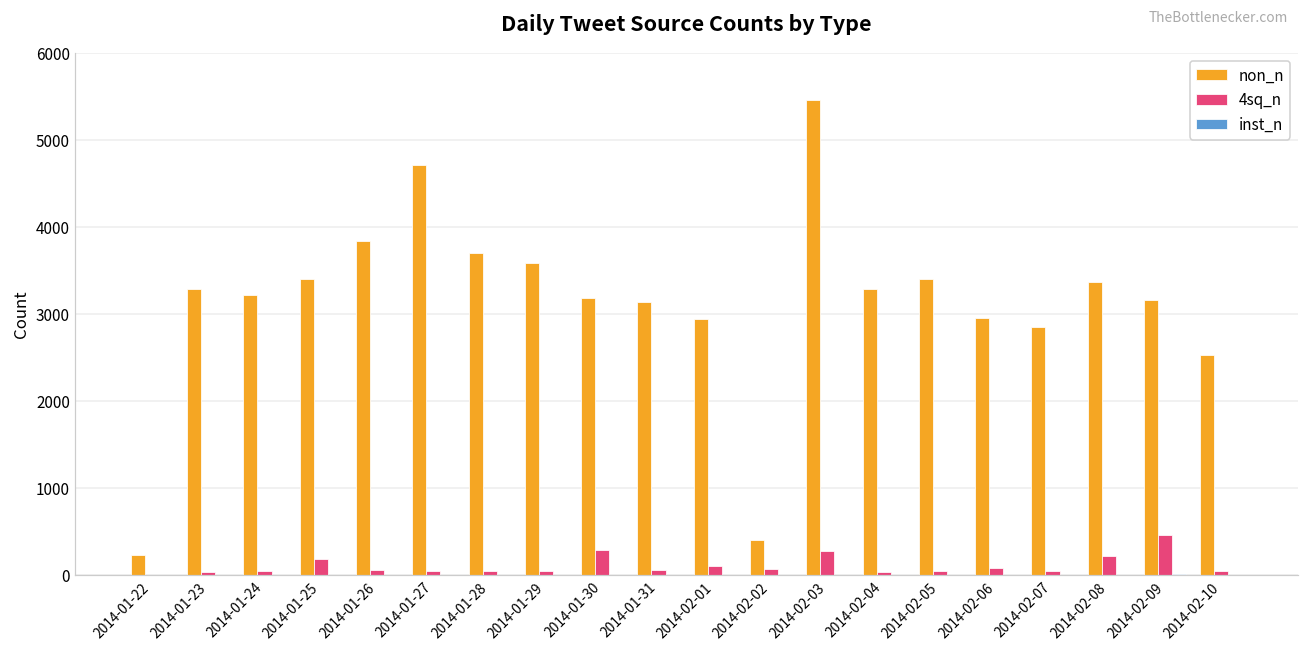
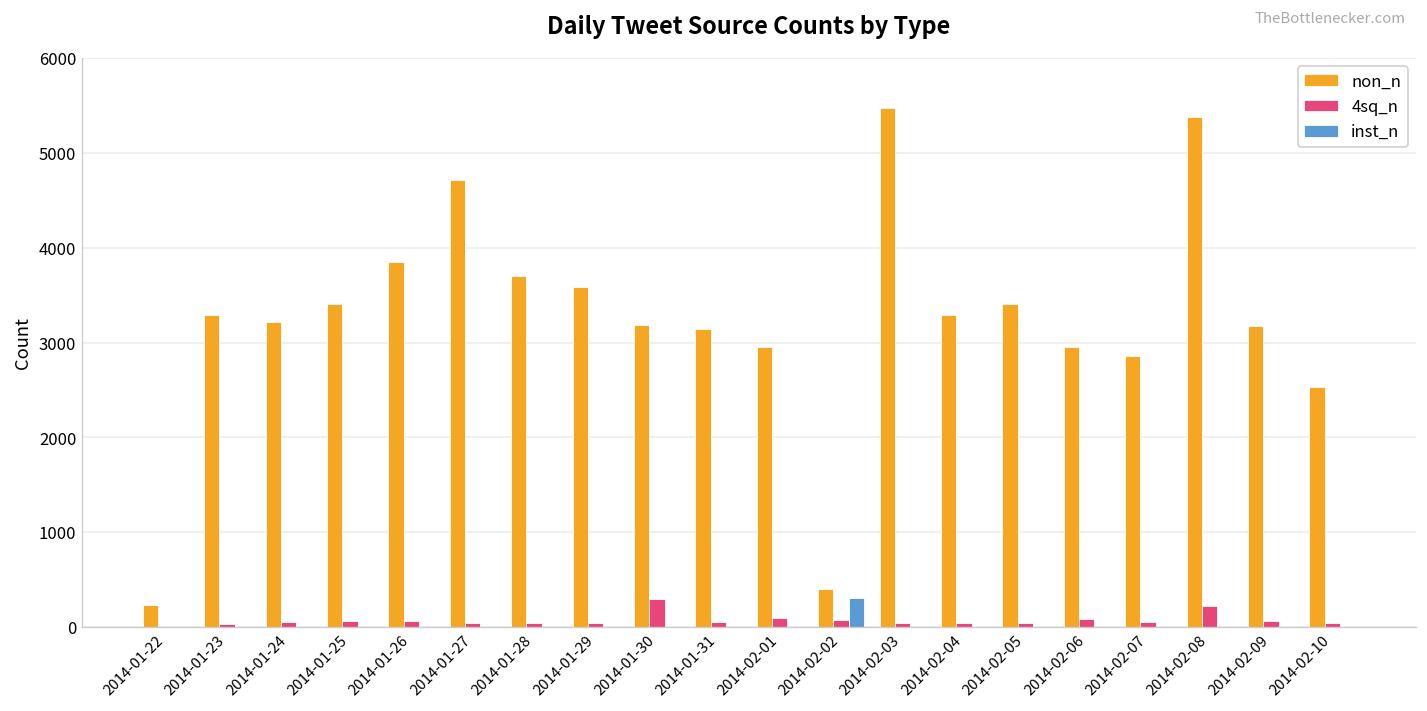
  {
    "non_n": {
      "2014-01-22": 200,
      "2014-01-23": 3300,
      "2014-01-24": 3200,
      "2014-01-25": 3400,
      "2014-01-26": 3800,
      "2014-01-27": 4700,
      "2014-01-28": 3700,
      "2014-01-29": 3600,
      "2014-01-30": 3200,
      "2014-01-31": 3100,
      "2014-02-01": 3000,
      "2014-02-02": 400,
      "2014-02-03": 5500,
      "2014-02-04": 3300,
      "2014-02-05": 3400,
      "2014-02-06": 3000,
      "2014-02-07": 2900,
-     "2014-02-08": 3400,
+     "2014-02-08": 5400,
      "2014-02-09": 3200,
      "2014-02-10": 2500
    },
    "4sq_n": {
      "2014-01-23": 0,
      "2014-01-24": 100,
-     "2014-01-25": 200,
+     "2014-01-25": 100,
      "2014-01-26": 100,
      "2014-01-27": 0,
      "2014-01-28": 0,
      "2014-01-29": 0,
      "2014-01-30": 300,
      "2014-01-31": 100,
      "2014-02-01": 100,
      "2014-02-02": 100,
-     "2014-02-03": 300,
+     "2014-02-03": 0,
      "2014-02-04": 0,
      "2014-02-05": 0,
      "2014-02-06": 100,
      "2014-02-07": 100,
      "2014-02-08": 200,
-     "2014-02-09": 500,
+     "2014-02-09": 100,
      "2014-02-10": 0
    },
    "inst_n": {
      "2014-01-22": 0,
      "2014-01-24": 0,
      "2014-01-29": 0,
-     "2014-02-02": 0,
+     "2014-02-02": 300,
      "2014-02-06": 0
    }
  }
